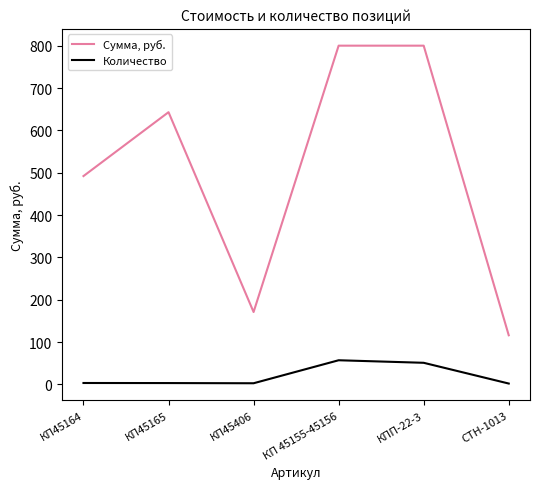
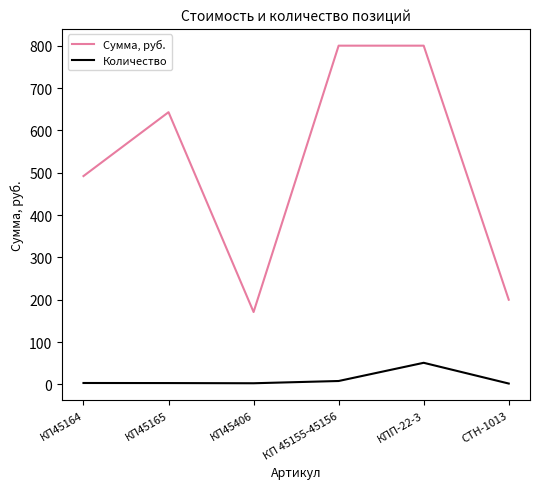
  {
    "Сумма, руб.": {
      "КП45164": 490,
      "КП45165": 640,
      "КП45406": 170,
      "КП 45155-45156": 800,
      "КПП-22-3": 800,
-     "СТН-1013": 120
+     "СТН-1013": 200
    },
    "Количество": {
      "КП45164": 0,
      "КП45165": 0,
      "КП45406": 0,
-     "КП 45155-45156": 60,
+     "КП 45155-45156": 10,
      "КПП-22-3": 50,
      "СТН-1013": 0
    }
  }
